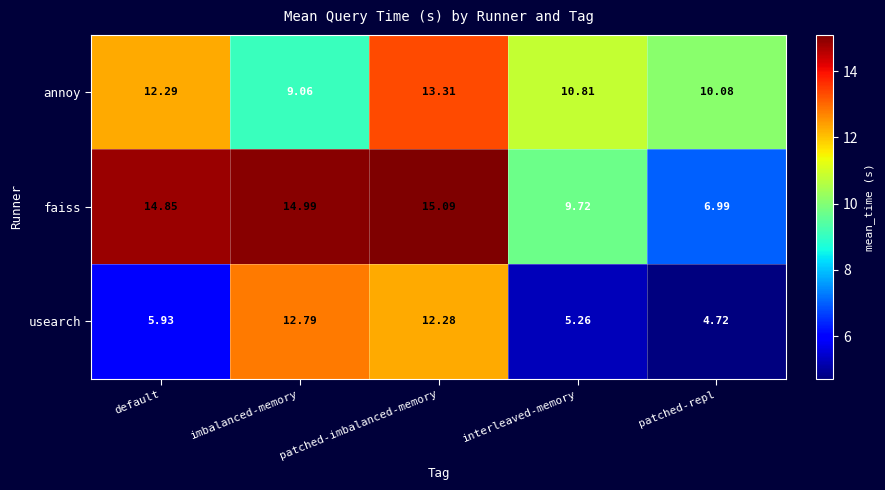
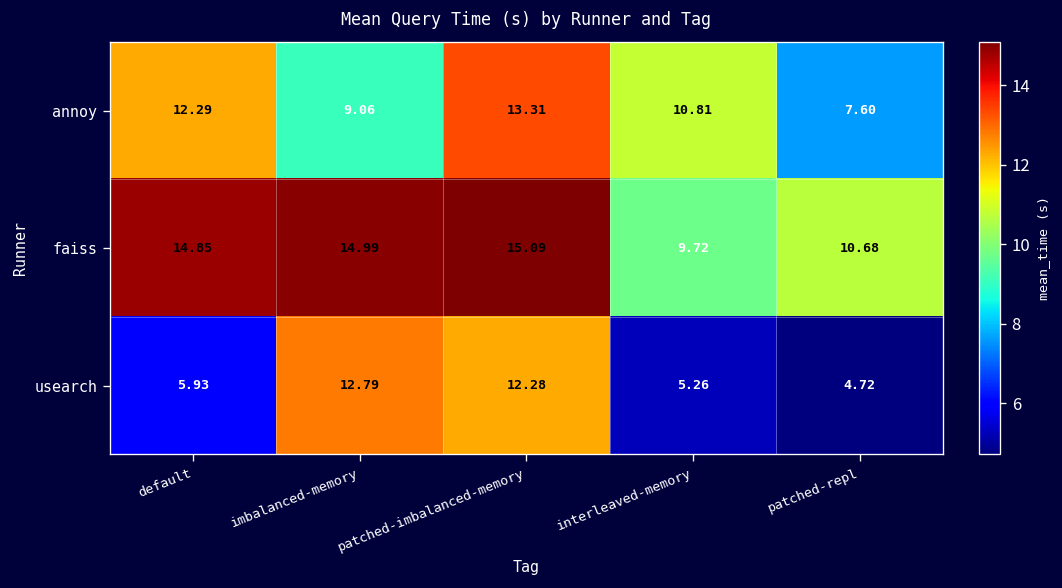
  {
    "annoy": {
      "default": 12.29,
      "imbalanced-memory": 9.06,
      "patched-imbalanced-memory": 13.31,
      "interleaved-memory": 10.81,
-     "patched-repl": 10.08
+     "patched-repl": 7.60
    },
    "faiss": {
      "default": 14.85,
      "imbalanced-memory": 14.99,
      "patched-imbalanced-memory": 15.09,
      "interleaved-memory": 9.72,
-     "patched-repl": 6.99
+     "patched-repl": 10.68
    },
    "usearch": {
      "default": 5.93,
      "imbalanced-memory": 12.79,
      "patched-imbalanced-memory": 12.28,
      "interleaved-memory": 5.26,
      "patched-repl": 4.72
    }
  }
